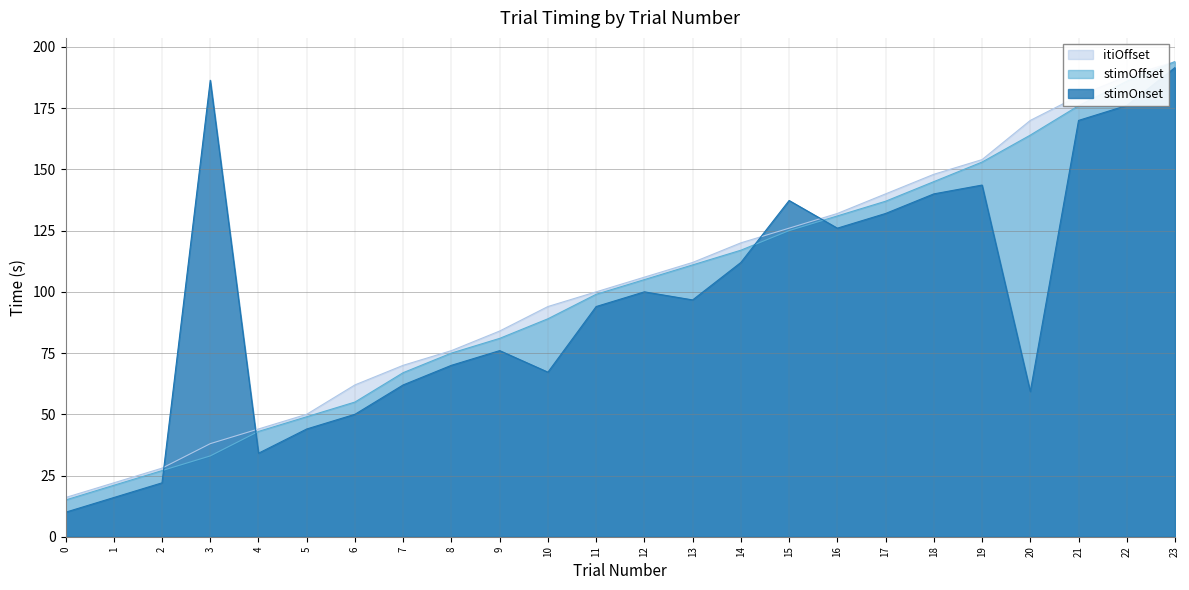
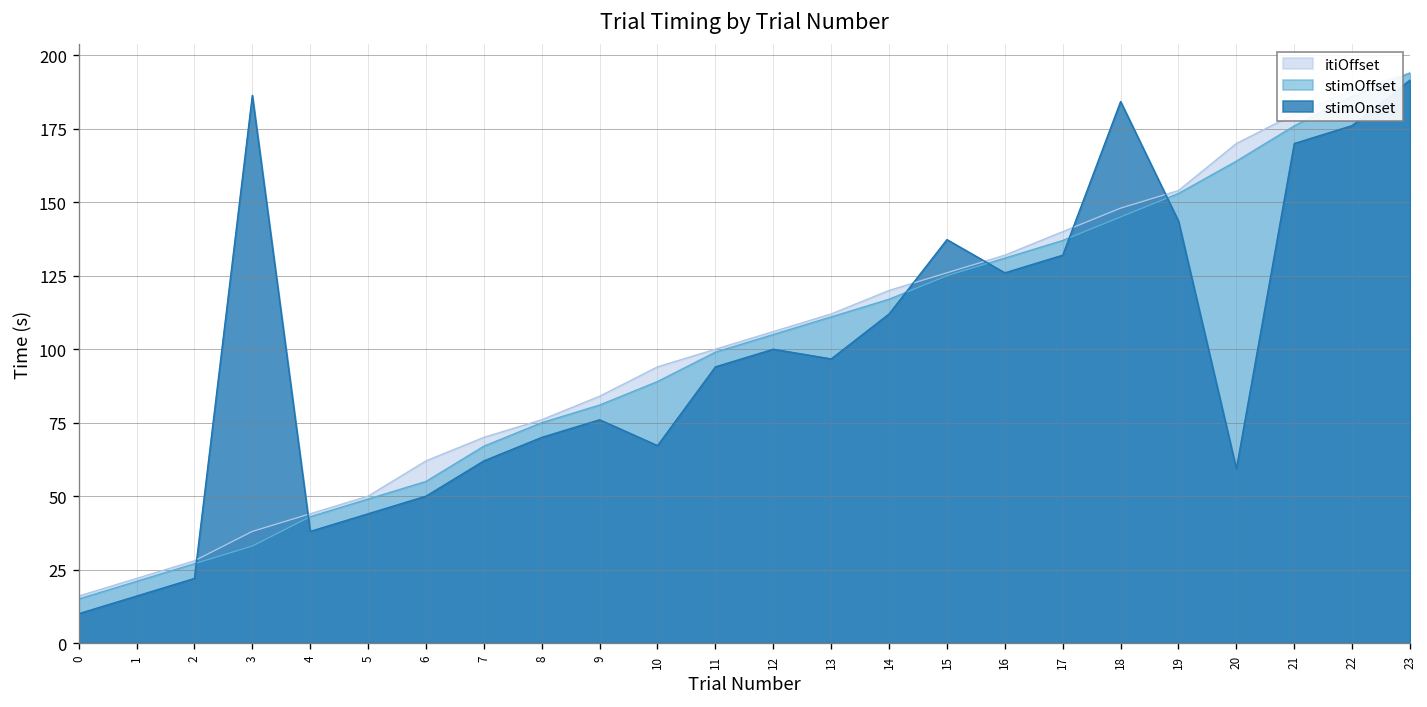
  {
    "itiOffset": {
      "3": 38,
      "6": 62,
      "7": 70,
      "9": 84,
      "10": 94,
      "14": 120,
      "17": 140,
      "18": 148,
      "20": 170
    },
    "stimOffset": {
      "3": 33,
      "6": 55,
      "7": 67,
      "9": 81,
      "10": 89,
      "14": 117,
      "17": 137,
      "18": 145,
      "20": 164,
      "21": 176
    },
    "stimOnset": {
      "0": 10,
      "1": 16,
      "2": 22,
      "3": 186,
-     "4": 34,
+     "4": 38,
      "5": 44,
      "6": 50,
      "7": 62,
      "8": 70,
      "9": 76,
      "10": 67,
      "11": 94,
      "12": 100,
      "13": 97,
      "14": 112,
      "15": 137,
      "16": 126,
      "17": 132,
-     "18": 140,
+     "18": 184,
      "19": 144,
      "20": 59,
      "21": 170,
      "23": 192
    }
  }
